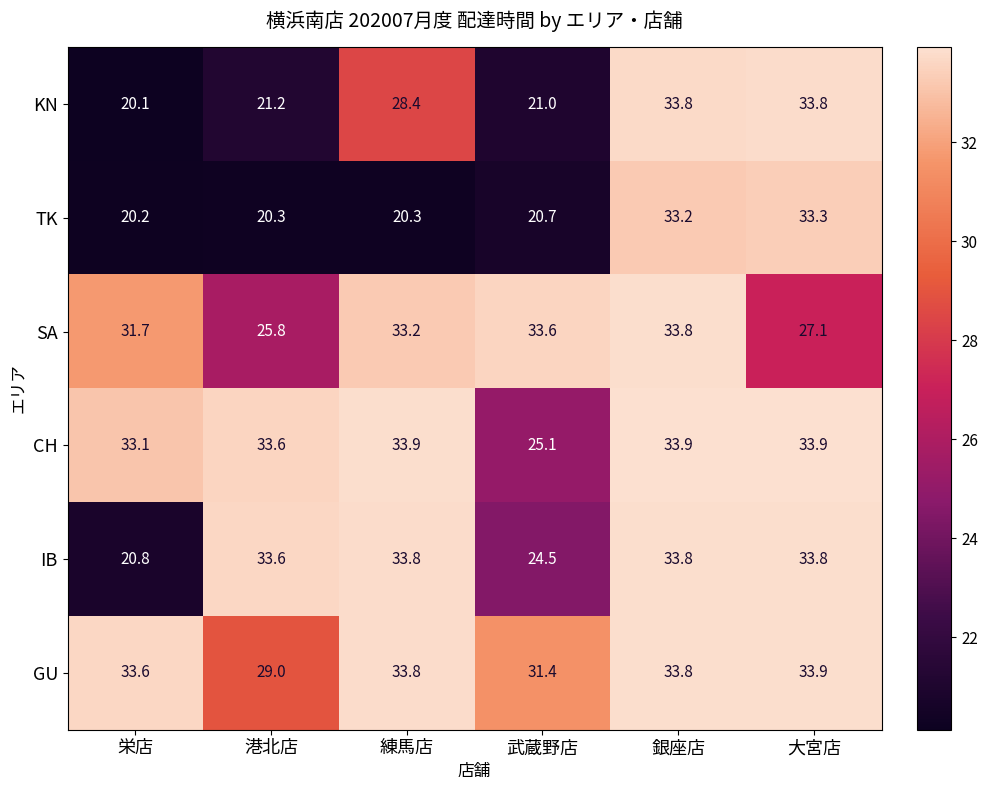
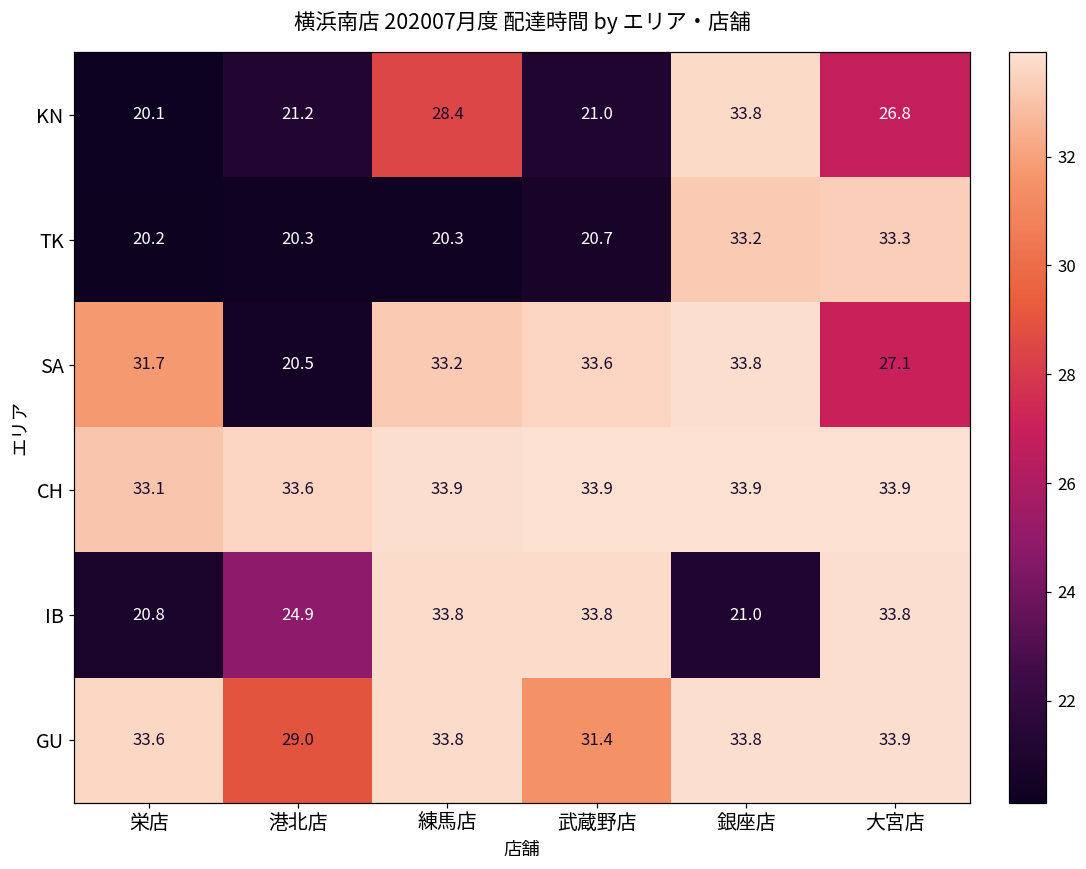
  {
    "KN": {
      "栄店": 20.1,
      "港北店": 21.2,
      "練馬店": 28.4,
      "武蔵野店": 21.0,
      "銀座店": 33.8,
-     "大宮店": 33.8
+     "大宮店": 26.8
    },
    "TK": {
      "栄店": 20.2,
      "港北店": 20.3,
      "練馬店": 20.3,
      "武蔵野店": 20.7,
      "銀座店": 33.2,
      "大宮店": 33.3
    },
    "SA": {
      "栄店": 31.7,
-     "港北店": 25.8,
+     "港北店": 20.5,
      "練馬店": 33.2,
      "武蔵野店": 33.6,
      "銀座店": 33.8,
      "大宮店": 27.1
    },
    "CH": {
      "栄店": 33.1,
      "港北店": 33.6,
      "練馬店": 33.9,
-     "武蔵野店": 25.1,
+     "武蔵野店": 33.9,
      "銀座店": 33.9,
      "大宮店": 33.9
    },
    "IB": {
      "栄店": 20.8,
-     "港北店": 33.6,
+     "港北店": 24.9,
      "練馬店": 33.8,
-     "武蔵野店": 24.5,
-     "銀座店": 33.8,
+     "武蔵野店": 33.8,
+     "銀座店": 21.0,
      "大宮店": 33.8
    },
    "GU": {
      "栄店": 33.6,
      "港北店": 29.0,
      "練馬店": 33.8,
      "武蔵野店": 31.4,
      "銀座店": 33.8,
      "大宮店": 33.9
    }
  }
